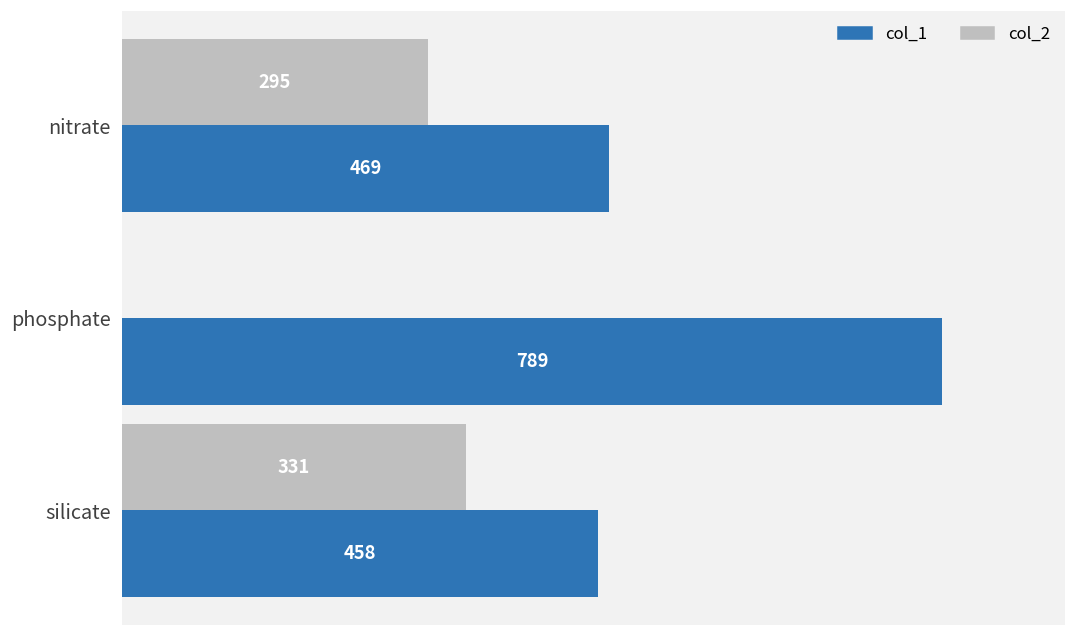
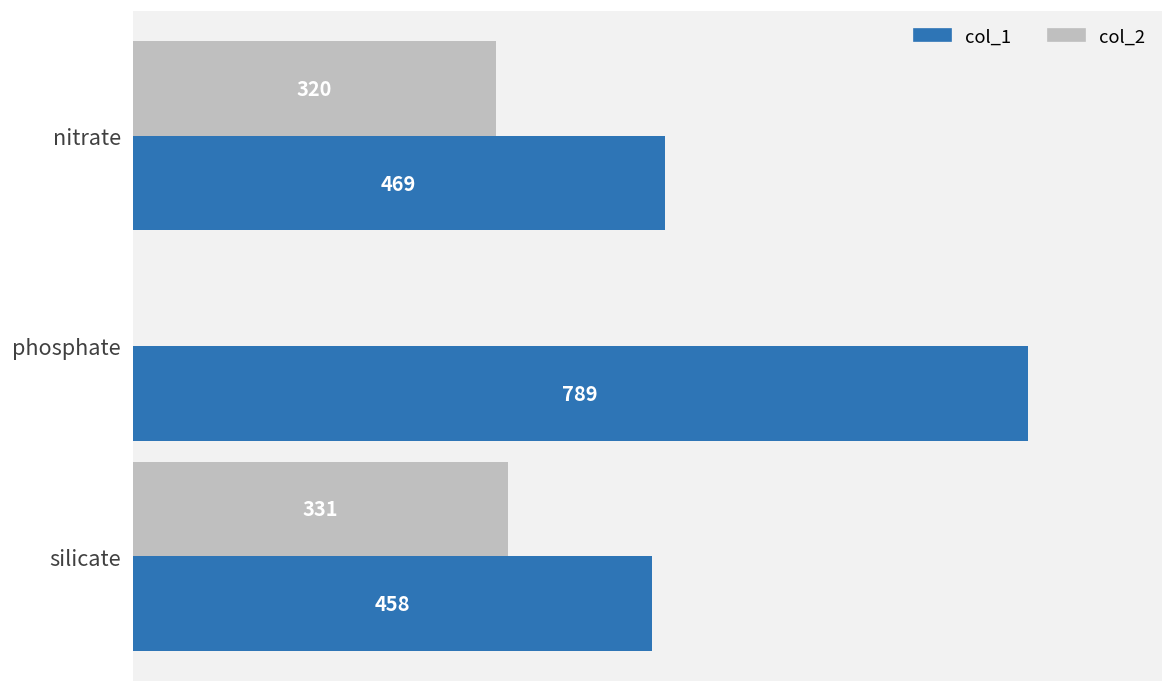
  {
    "col_1": {
      "nitrate": 469,
      "phosphate": 789,
      "silicate": 458
    },
    "col_2": {
-     "nitrate": 295,
+     "nitrate": 320,
      "silicate": 331
    }
  }
